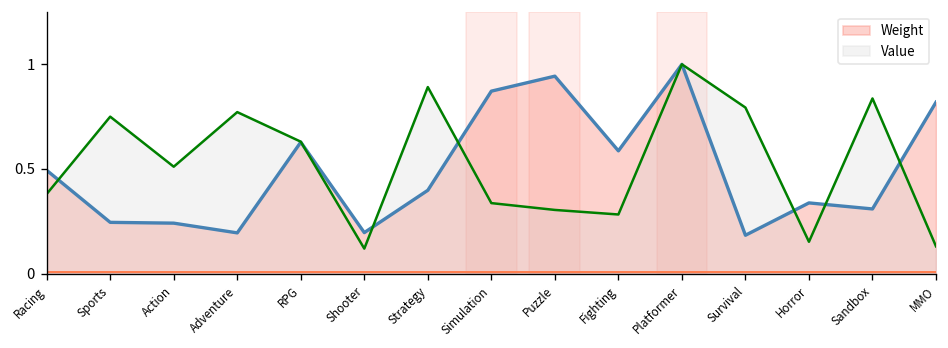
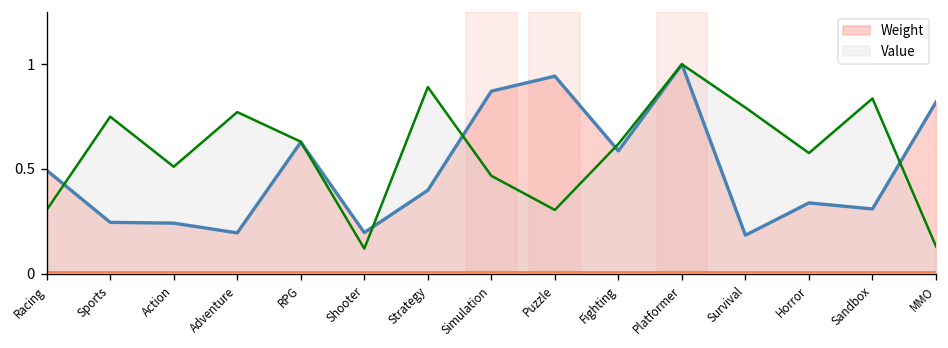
  {
    "Value": {
-     "Racing": 0.38,
+     "Racing": 0.30,
      "Sports": 0.75,
      "Action": 0.51,
      "Adventure": 0.77,
      "Shooter": 0.12,
      "Strategy": 0.89,
-     "Simulation": 0.34,
+     "Simulation": 0.47,
      "Puzzle": 0.30,
-     "Fighting": 0.28,
+     "Fighting": 0.62,
      "Survival": 0.79,
-     "Horror": 0.15,
+     "Horror": 0.58,
      "Sandbox": 0.84,
      "MMO": 0.13
    }
  }
